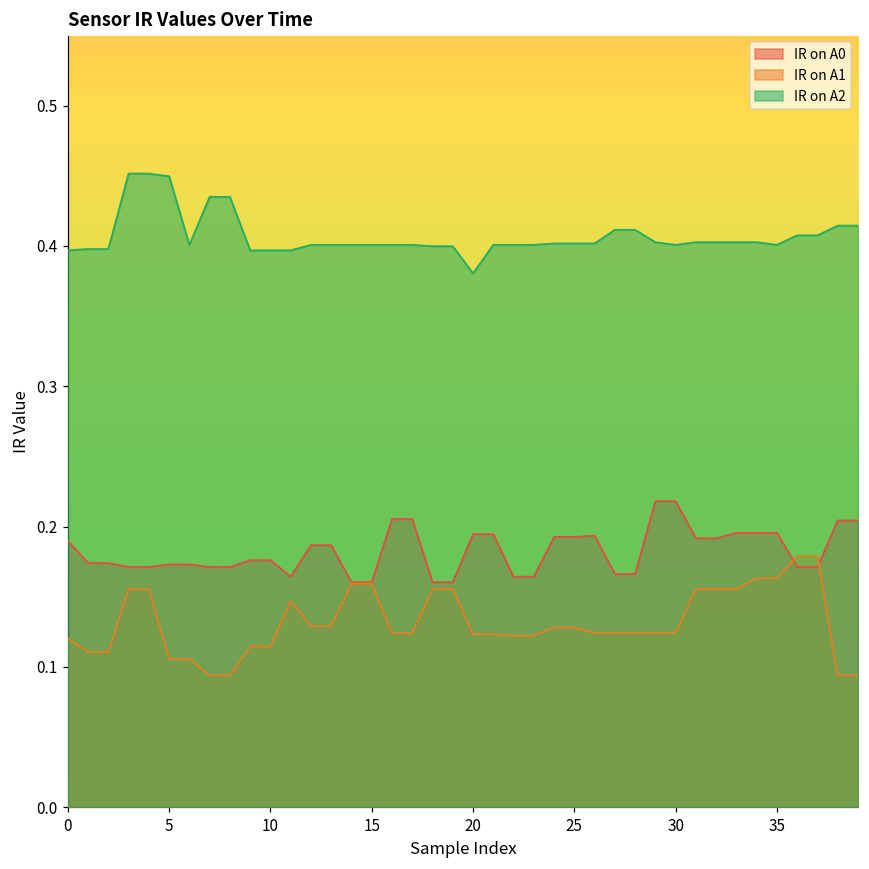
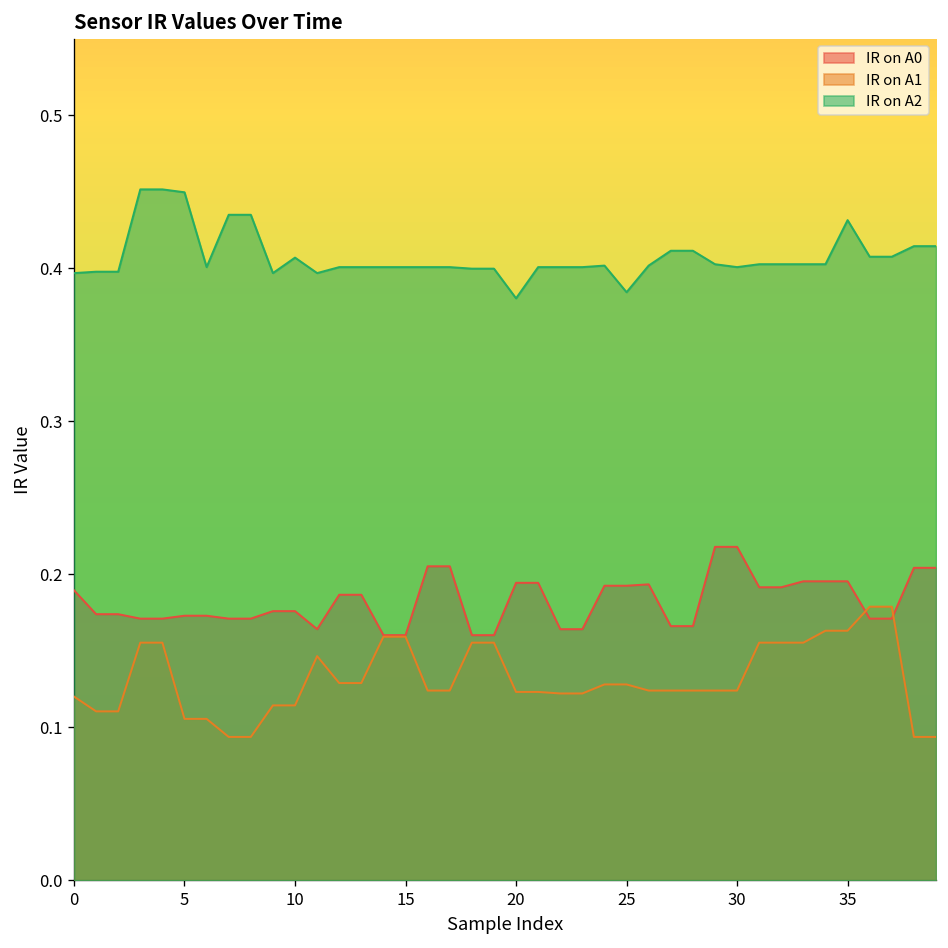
  {
    "IR on A2": {
      "0": 0.397,
      "5": 0.450,
-     "10": 0.397,
+     "10": 0.407,
      "15": 0.401,
      "20": 0.380,
-     "25": 0.402,
+     "25": 0.384,
      "30": 0.401,
-     "35": 0.401
+     "35": 0.432
    }
  }
